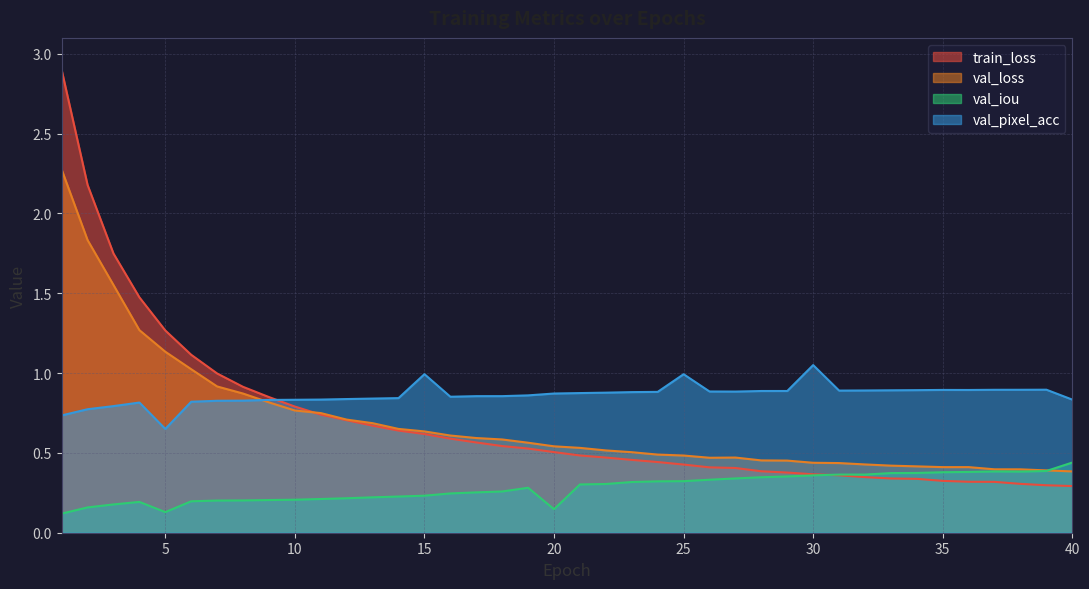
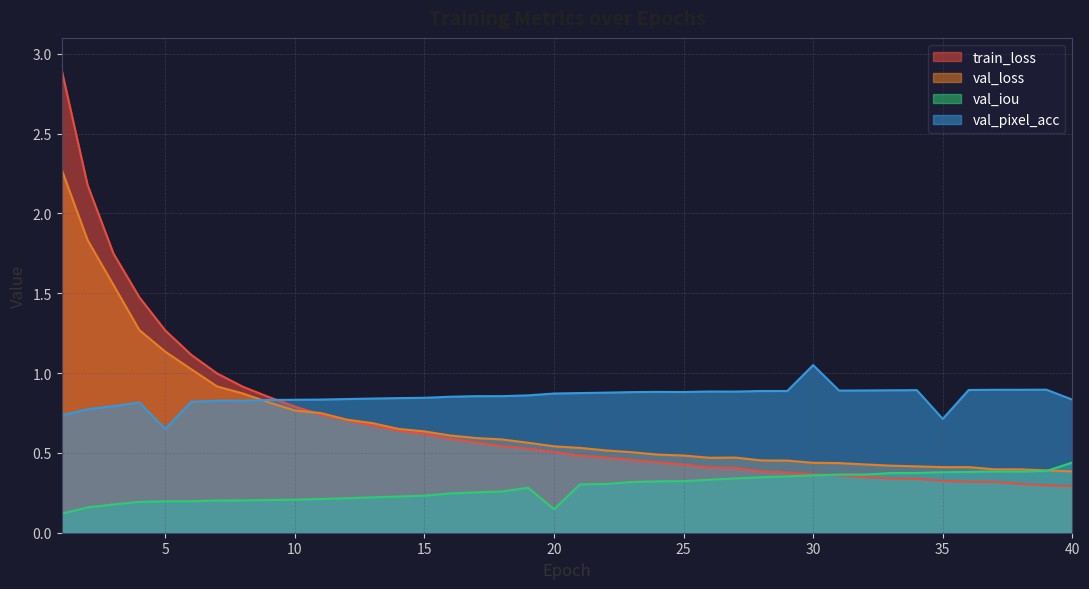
  {
    "val_iou": {
-     "5": 0.13,
+     "5": 0.20,
      "10": 0.21,
      "15": 0.23,
      "20": 0.15,
      "25": 0.32,
      "35": 0.38,
      "40": 0.44
    },
    "val_pixel_acc": {
      "5": 0.65,
      "10": 0.83,
-     "15": 0.99,
+     "15": 0.85,
      "20": 0.87,
-     "25": 0.99,
+     "25": 0.88,
      "30": 1.05,
-     "35": 0.89,
+     "35": 0.71,
      "40": 0.83
    }
  }
